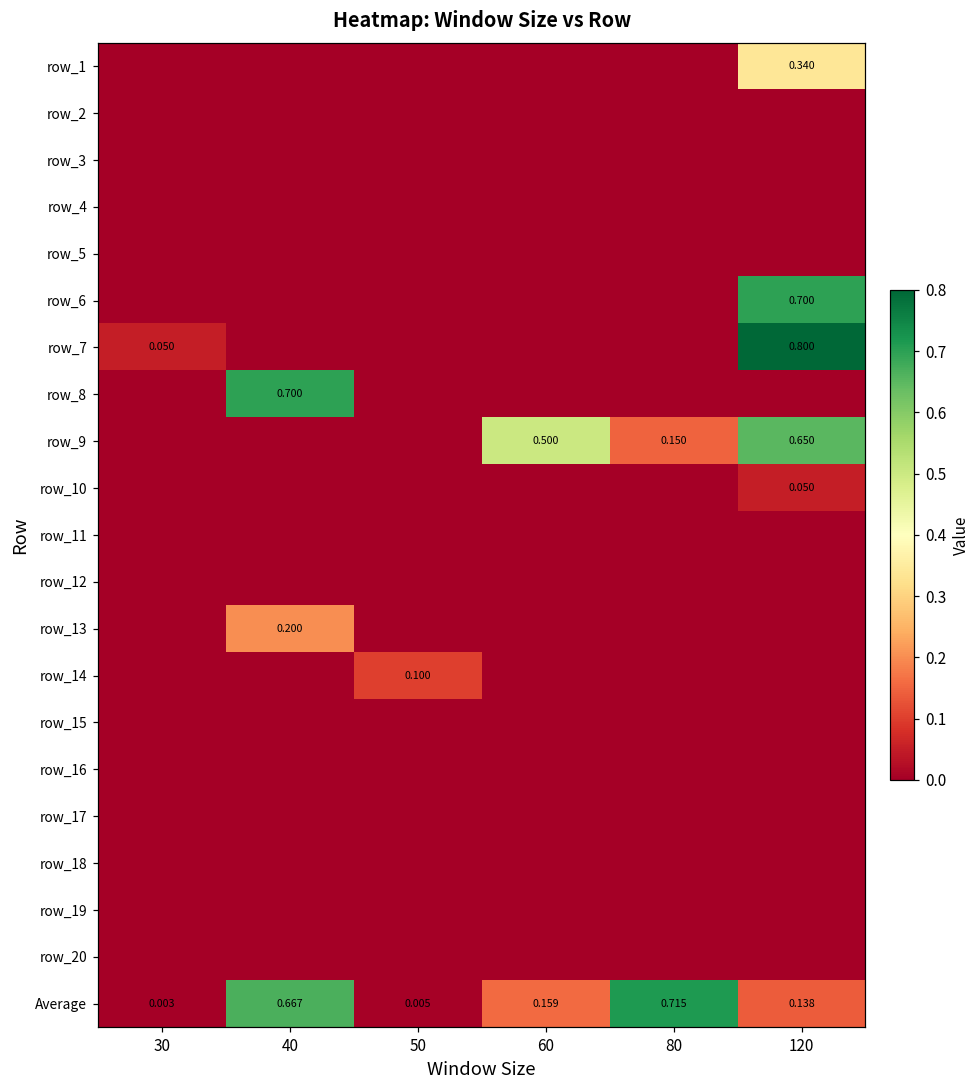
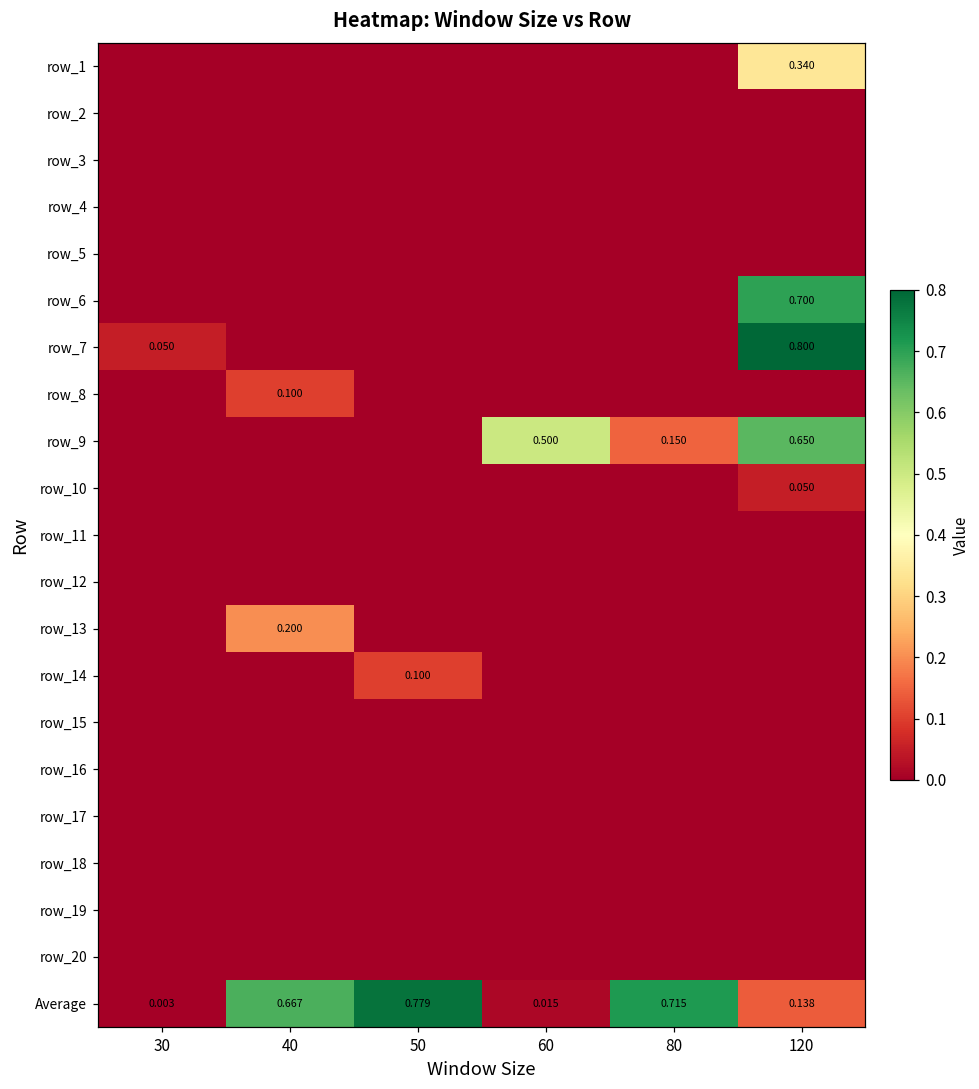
  {
    "row_1": {
      "120": 0.340
    },
    "row_6": {
      "120": 0.700
    },
    "row_7": {
      "30": 0.050,
      "120": 0.800
    },
    "row_8": {
-     "40": 0.700
+     "40": 0.100
    },
    "row_9": {
      "60": 0.500,
      "80": 0.150,
      "120": 0.650
    },
    "row_10": {
      "120": 0.050
    },
    "row_13": {
      "40": 0.200
    },
    "row_14": {
      "50": 0.100
    },
    "Average": {
      "30": 0.003,
      "40": 0.667,
-     "50": 0.005,
-     "60": 0.159,
+     "50": 0.779,
+     "60": 0.015,
      "80": 0.715,
      "120": 0.138
    }
  }
